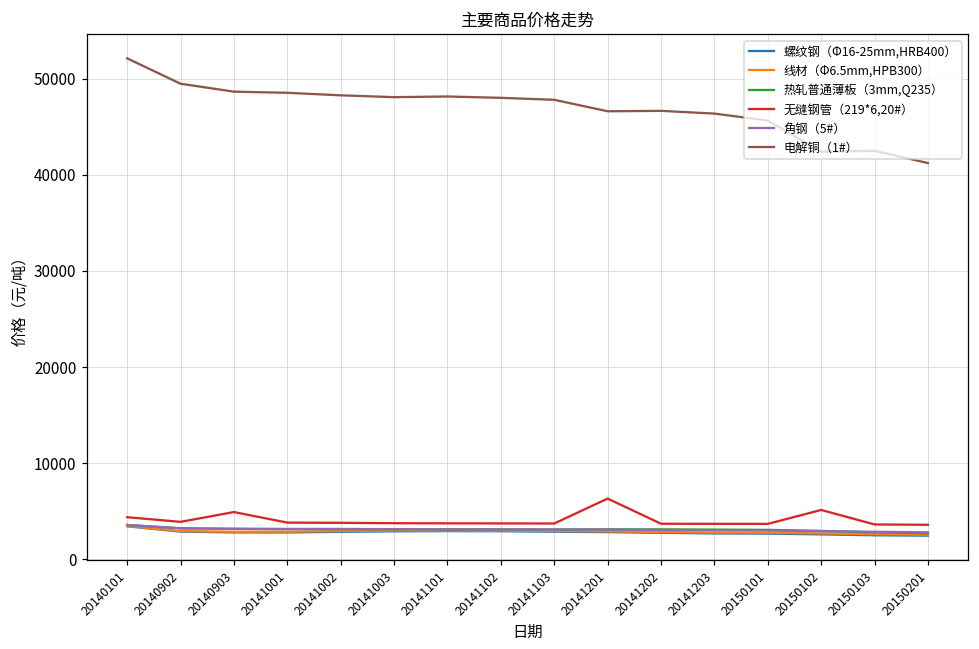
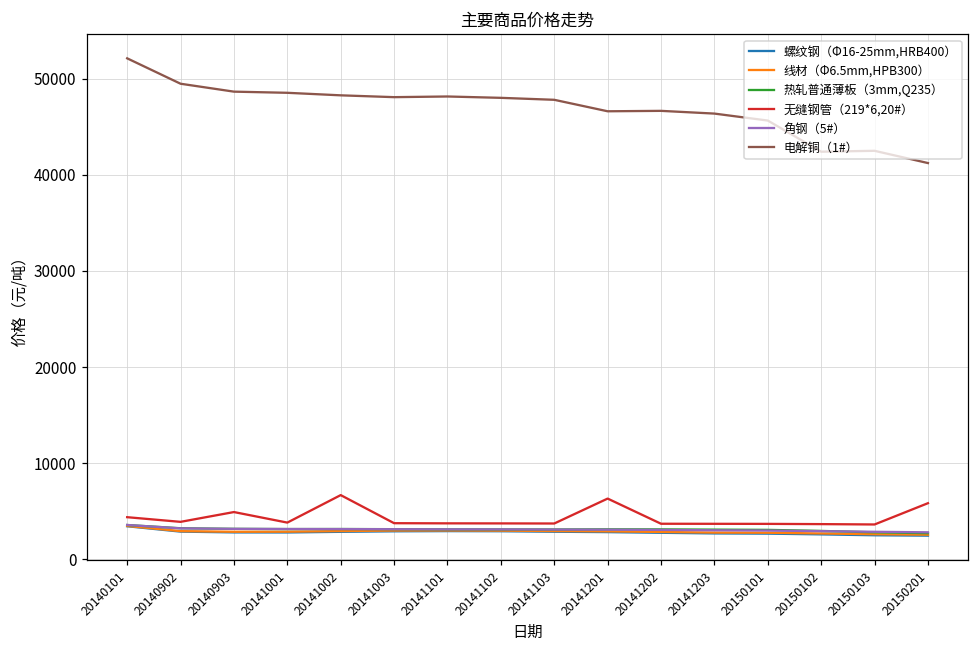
  {
    "无缝钢管（219*6,20#）": {
      "20140101": 4000,
      "20140902": 4000,
      "20140903": 5000,
      "20141001": 4000,
-     "20141002": 4000,
+     "20141002": 7000,
      "20141003": 4000,
      "20141101": 4000,
      "20141102": 4000,
      "20141103": 4000,
      "20141201": 6000,
      "20141202": 4000,
      "20141203": 4000,
      "20150101": 4000,
-     "20150102": 5000,
+     "20150102": 4000,
      "20150103": 4000,
-     "20150201": 4000
+     "20150201": 6000
    },
    "电解铜（1#）": {
      "20140101": 52000,
      "20140902": 49000,
      "20140903": 49000,
      "20141001": 49000,
      "20141002": 48000,
      "20141003": 48000,
      "20141101": 48000,
      "20141102": 48000,
      "20141103": 48000,
      "20141201": 47000,
      "20141202": 47000,
      "20141203": 46000,
      "20150201": 41000
    }
  }
